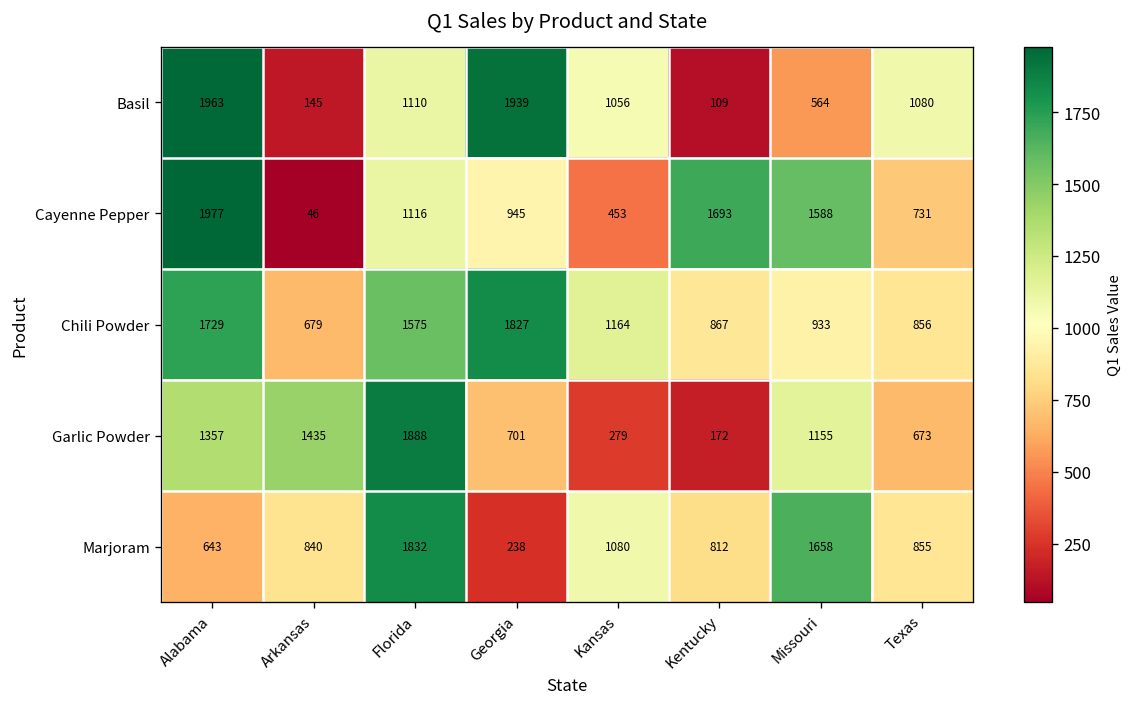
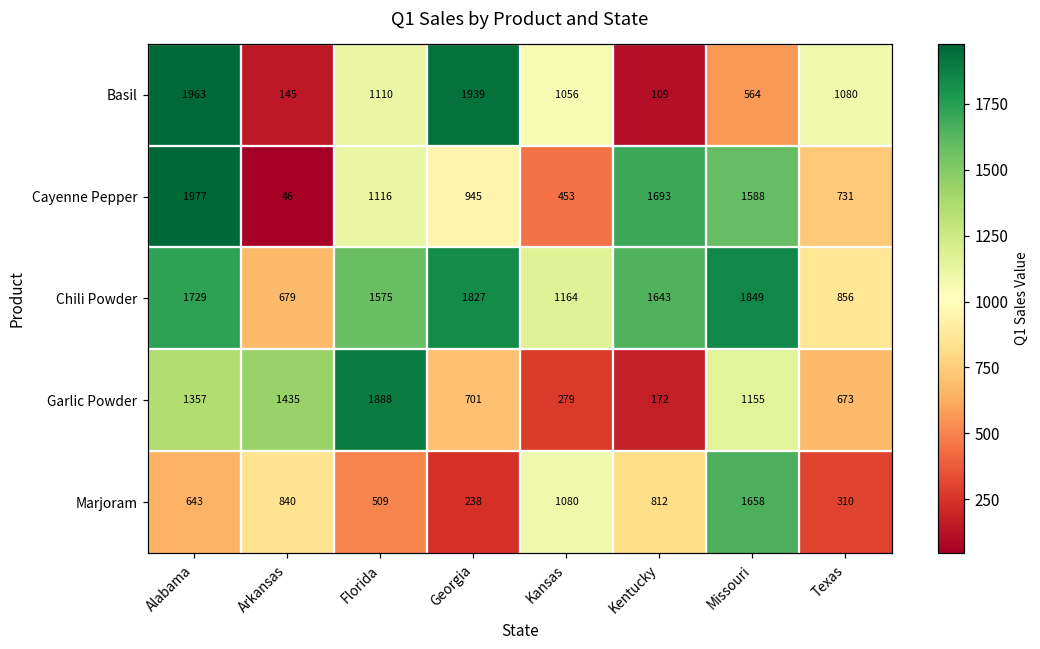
  {
    "Basil": {
      "Alabama": 1963,
      "Arkansas": 145,
      "Florida": 1110,
      "Georgia": 1939,
      "Kansas": 1056,
      "Kentucky": 109,
      "Missouri": 564,
      "Texas": 1080
    },
    "Cayenne Pepper": {
      "Alabama": 1977,
      "Arkansas": 46,
      "Florida": 1116,
      "Georgia": 945,
      "Kansas": 453,
      "Kentucky": 1693,
      "Missouri": 1588,
      "Texas": 731
    },
    "Chili Powder": {
      "Alabama": 1729,
      "Arkansas": 679,
      "Florida": 1575,
      "Georgia": 1827,
      "Kansas": 1164,
-     "Kentucky": 867,
-     "Missouri": 933,
+     "Kentucky": 1643,
+     "Missouri": 1849,
      "Texas": 856
    },
    "Garlic Powder": {
      "Alabama": 1357,
      "Arkansas": 1435,
      "Florida": 1888,
      "Georgia": 701,
      "Kansas": 279,
      "Kentucky": 172,
      "Missouri": 1155,
      "Texas": 673
    },
    "Marjoram": {
      "Alabama": 643,
      "Arkansas": 840,
-     "Florida": 1832,
+     "Florida": 509,
      "Georgia": 238,
      "Kansas": 1080,
      "Kentucky": 812,
      "Missouri": 1658,
-     "Texas": 855
+     "Texas": 310
    }
  }
